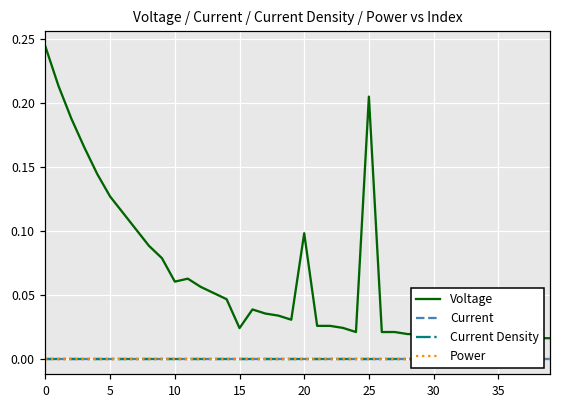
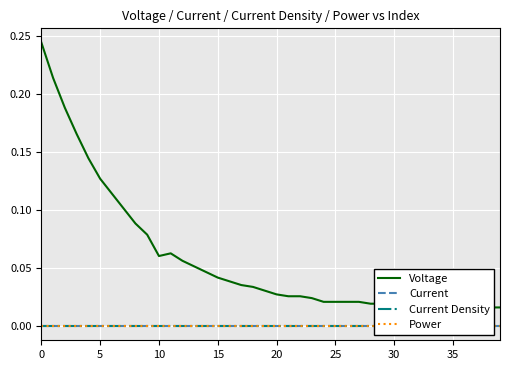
  {
    "Voltage": {
      "0": 0.244,
      "5": 0.127,
      "10": 0.060,
-     "15": 0.024,
-     "20": 0.098,
-     "25": 0.205
+     "15": 0.042,
+     "20": 0.027,
+     "25": 0.021
    },
    "Power": {
      "0": 0.000,
      "5": 0.000,
      "10": 0.000,
      "15": 0.000,
      "20": 0.000,
      "25": 0.000
    }
  }
